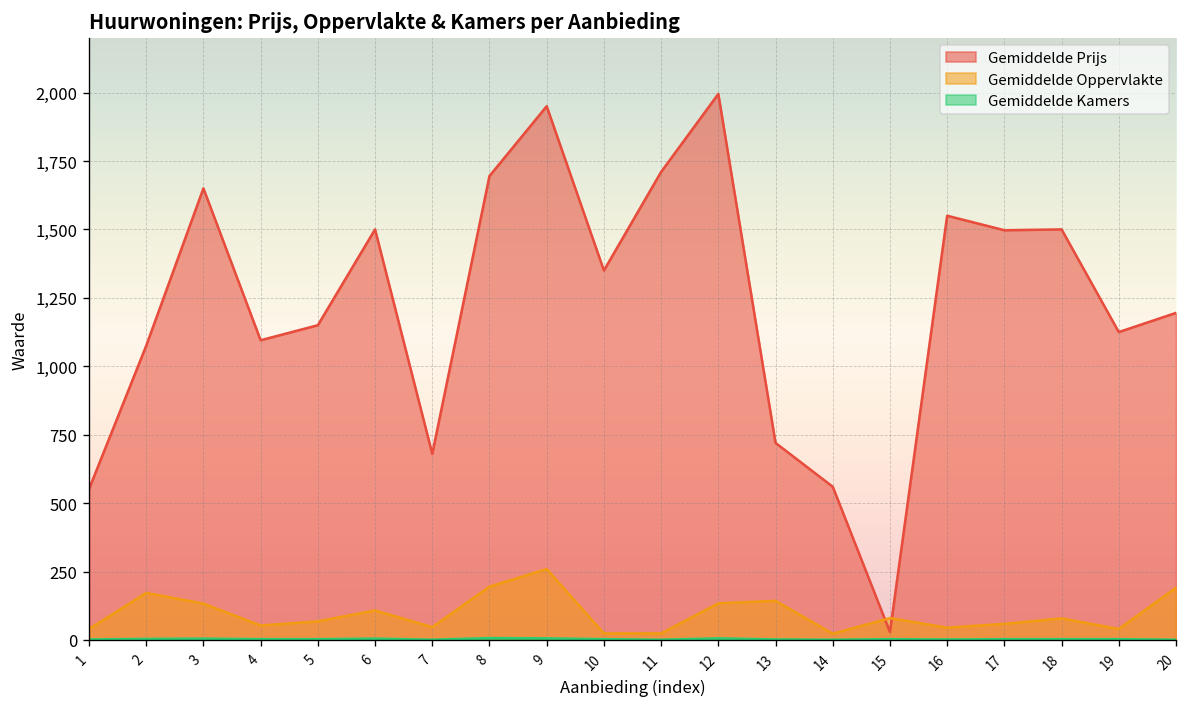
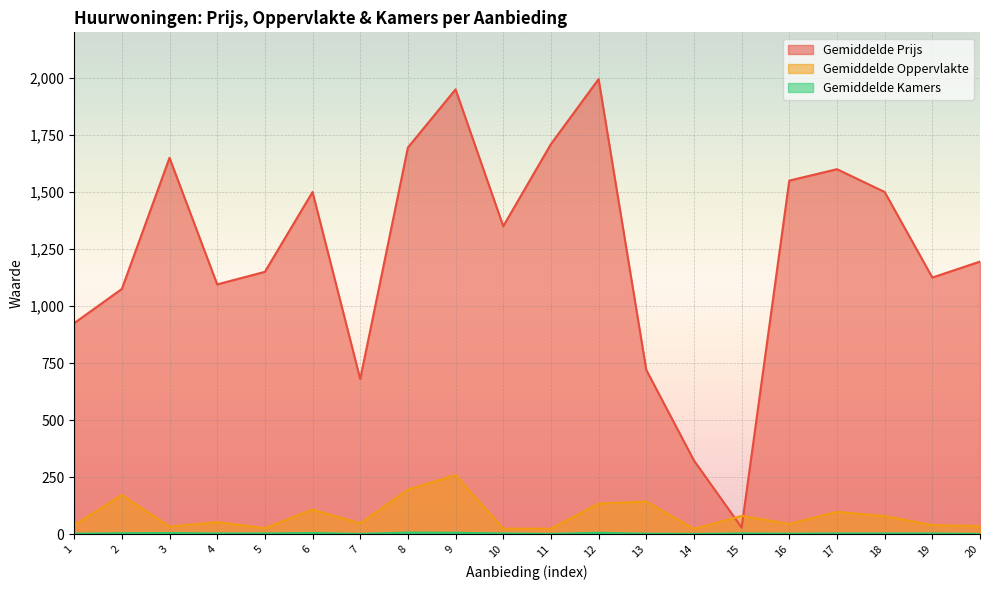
  {
    "Gemiddelde Prijs": {
-     "1": "550",
+     "1": "930",
      "2": "1,080",
      "3": "1,650",
      "4": "1,100",
      "5": "1,150",
      "6": "1,500",
      "7": "680",
      "8": "1,700",
      "9": "1,950",
      "10": "1,350",
      "11": "1,710",
      "12": "2,000",
      "13": "720",
-     "14": "560",
+     "14": "320",
      "15": "30",
      "16": "1,550",
-     "17": "1,500",
+     "17": "1,600",
      "18": "1,500",
      "19": "1,130",
      "20": "1,200"
    },
    "Gemiddelde Oppervlakte": {
      "1": "40",
      "2": "170",
-     "3": "130",
+     "3": "30",
      "4": "50",
-     "5": "70",
+     "5": "30",
      "6": "110",
      "7": "50",
      "8": "200",
      "9": "260",
      "10": "20",
      "11": "20",
      "12": "130",
      "13": "140",
      "14": "20",
      "15": "80",
      "16": "50",
-     "17": "60",
+     "17": "100",
      "18": "80",
      "19": "40",
-     "20": "190"
+     "20": "40"
    },
    "Gemiddelde Kamers": {
      "1": "0",
      "2": "0",
      "3": "10",
      "4": "0",
      "5": "0",
      "6": "10",
      "7": "0",
      "8": "10",
      "9": "10",
      "10": "0",
      "11": "0",
      "12": "10",
      "13": "0",
      "14": "0",
      "15": "0",
      "16": "0",
      "17": "0",
      "18": "0",
      "19": "0",
      "20": "0"
    }
  }
